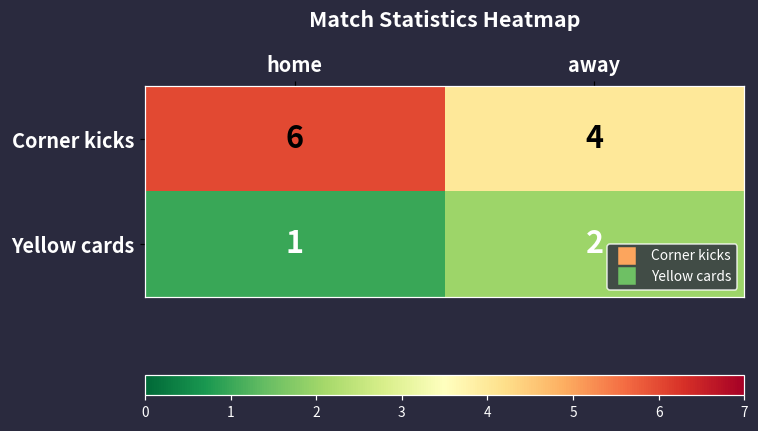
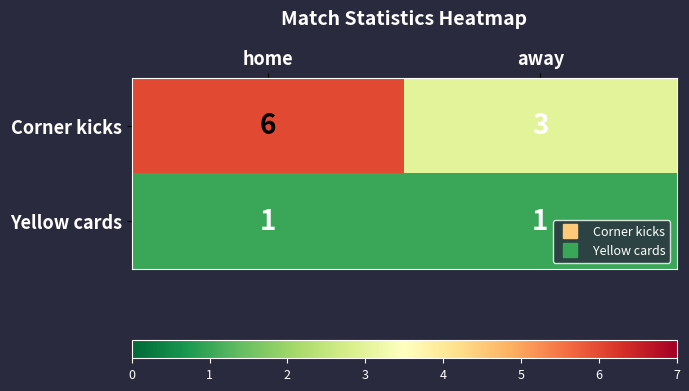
  {
    "Corner kicks": {
      "home": 6,
-     "away": 4
+     "away": 3
    },
    "Yellow cards": {
      "home": 1,
-     "away": 2
+     "away": 1
    }
  }
